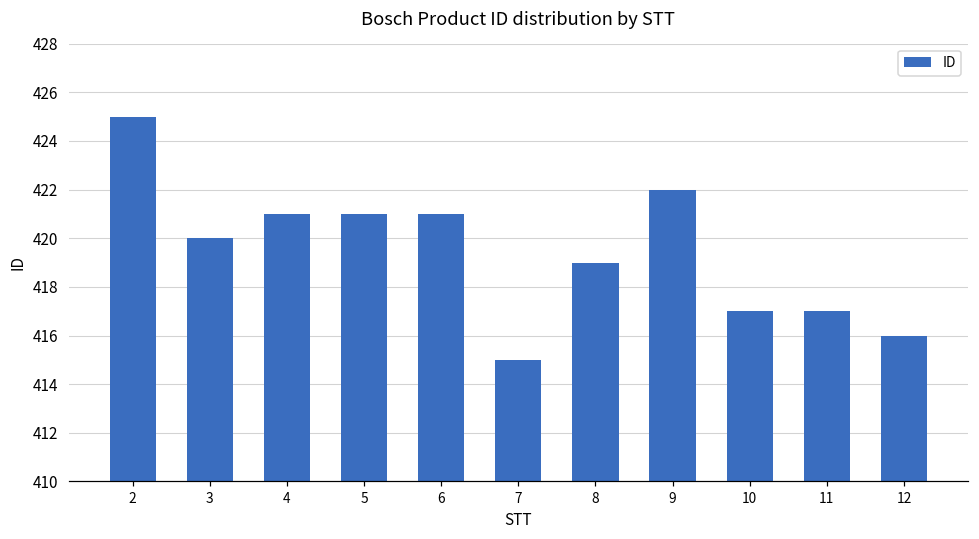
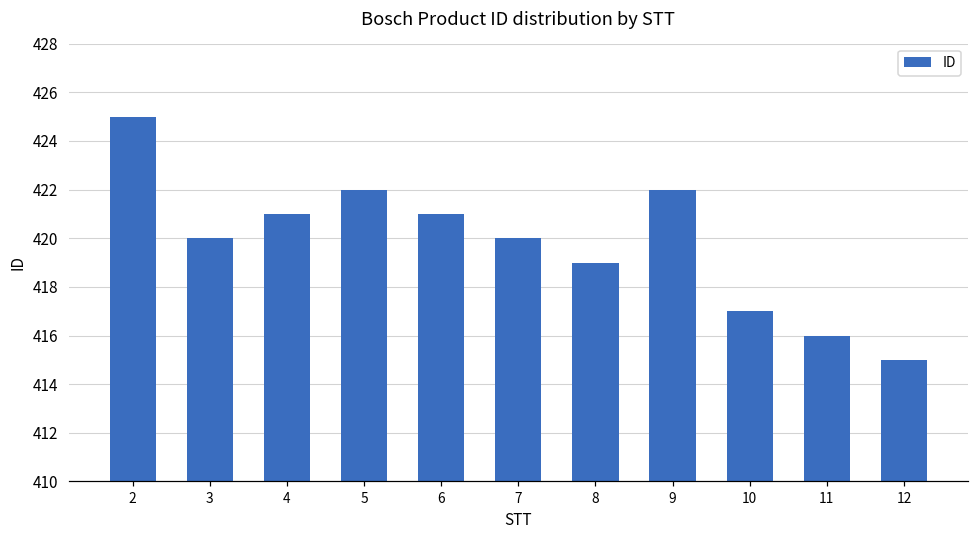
  {
    "2": 425,
    "3": 420,
    "4": 421,
-   "5": 421,
+   "5": 422,
    "6": 421,
-   "7": 415,
+   "7": 420,
    "8": 419,
    "9": 422,
    "10": 417,
-   "11": 417,
-   "12": 416
+   "11": 416,
+   "12": 415
  }
